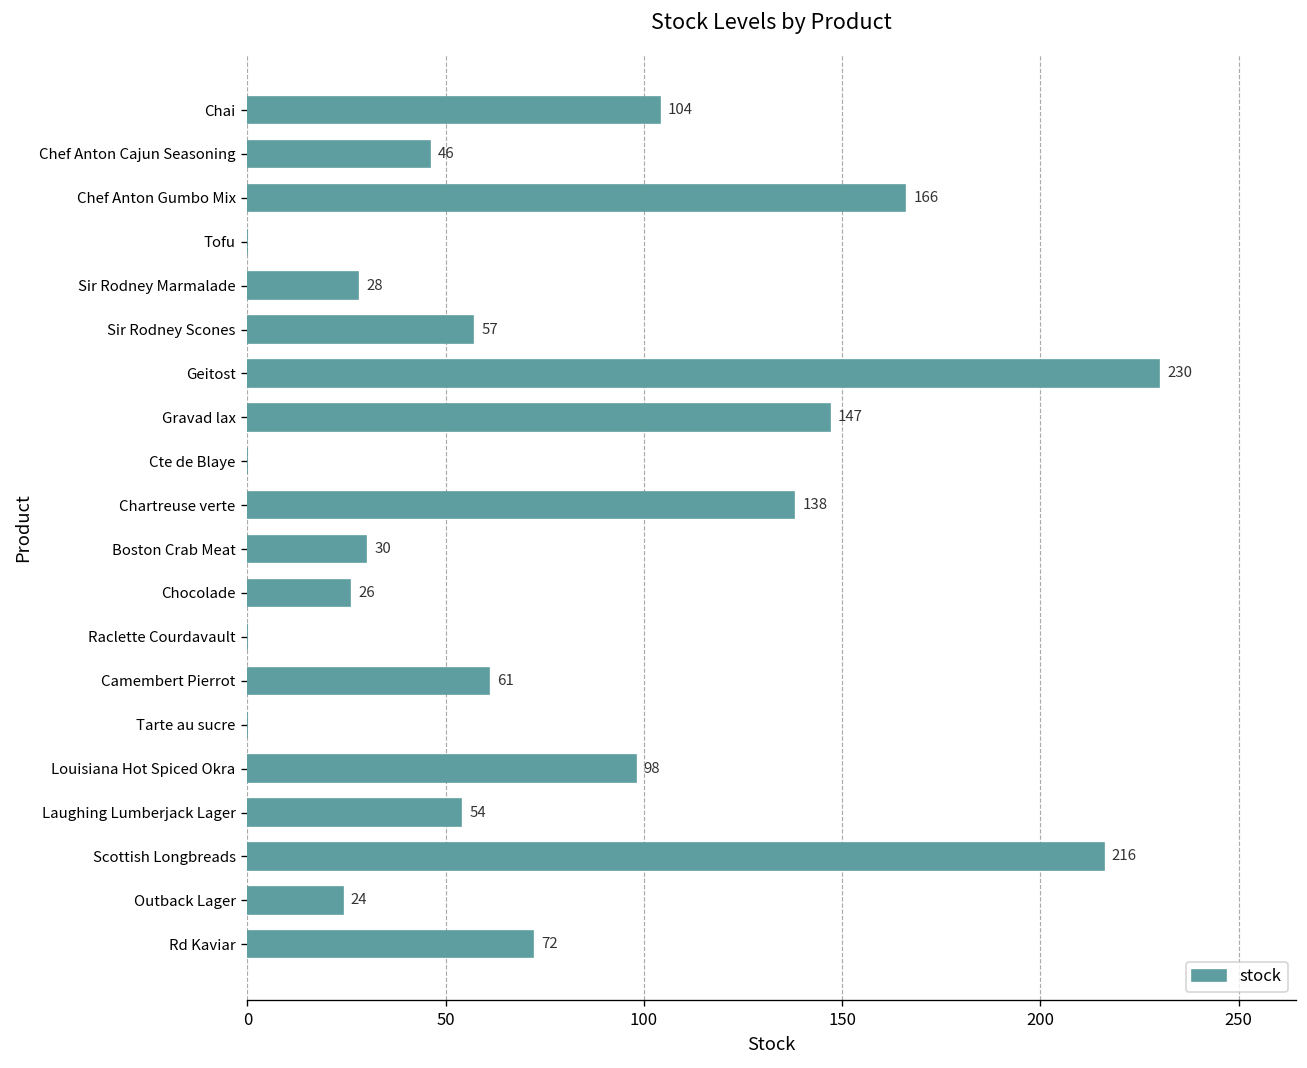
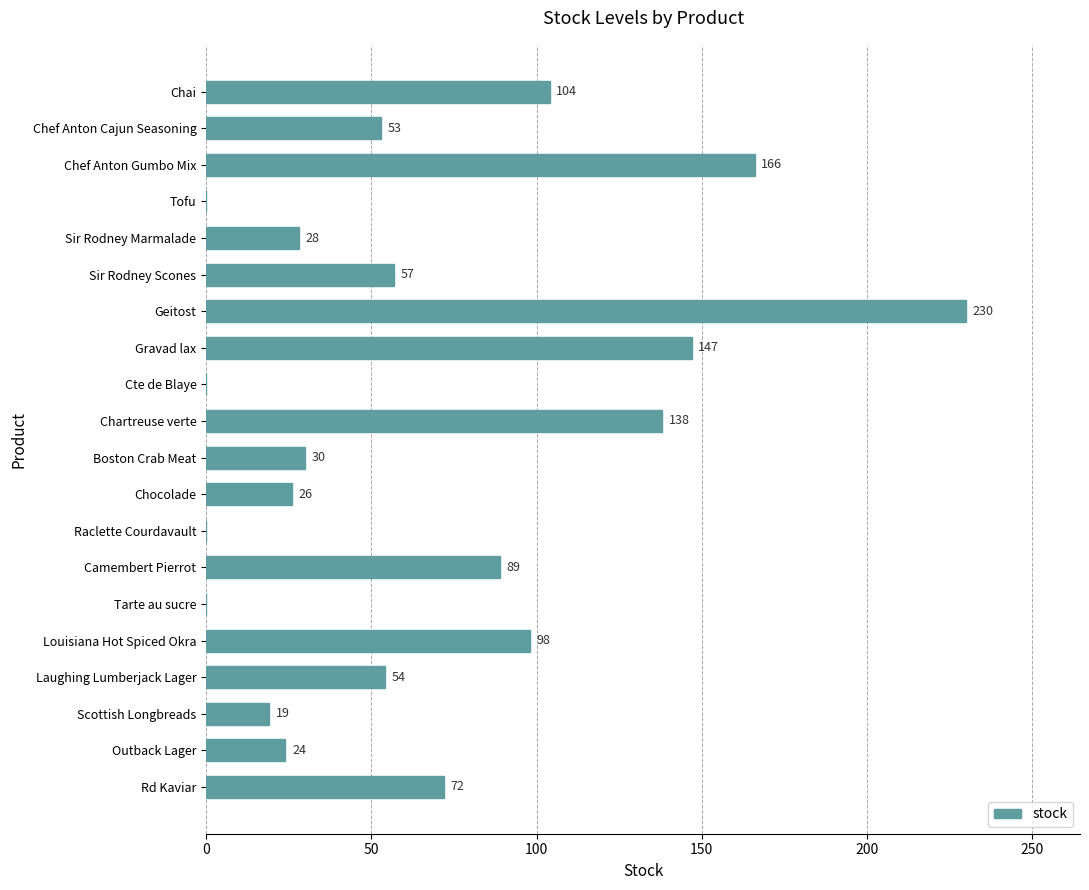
  {
    "Chai": 104,
-   "Chef Anton Cajun Seasoning": 46,
+   "Chef Anton Cajun Seasoning": 53,
    "Chef Anton Gumbo Mix": 166,
    "Sir Rodney Marmalade": 28,
    "Sir Rodney Scones": 57,
    "Geitost": 230,
    "Gravad lax": 147,
    "Chartreuse verte": 138,
    "Boston Crab Meat": 30,
    "Chocolade": 26,
-   "Camembert Pierrot": 61,
+   "Camembert Pierrot": 89,
    "Louisiana Hot Spiced Okra": 98,
    "Laughing Lumberjack Lager": 54,
-   "Scottish Longbreads": 216,
+   "Scottish Longbreads": 19,
    "Outback Lager": 24,
    "Rd Kaviar": 72
  }
